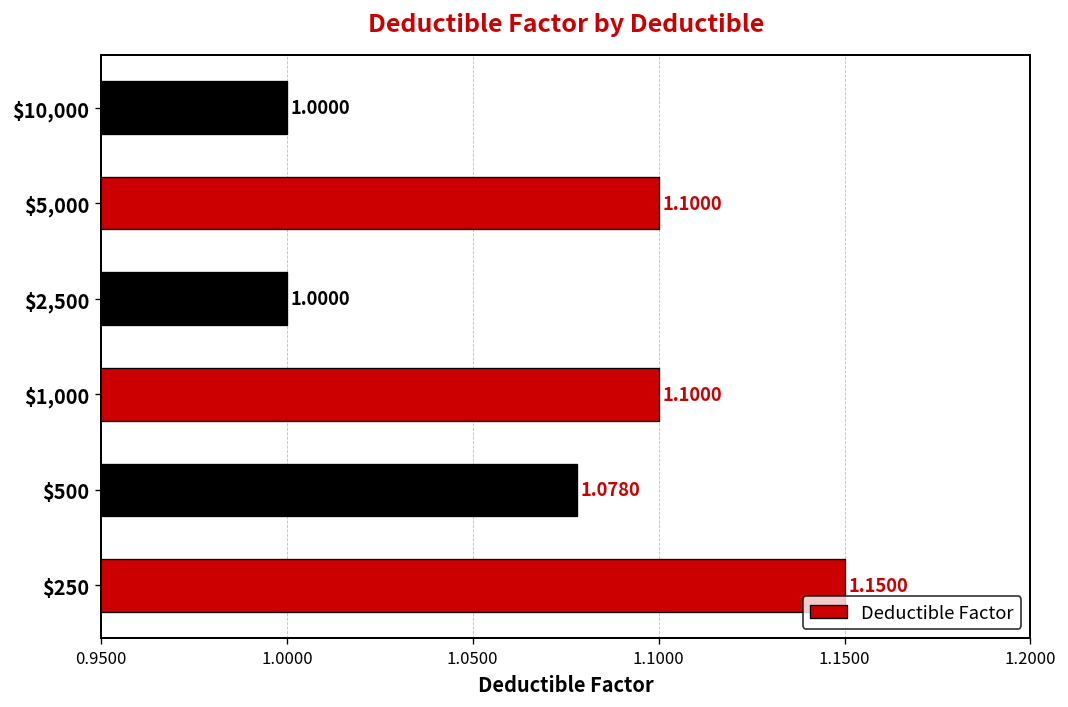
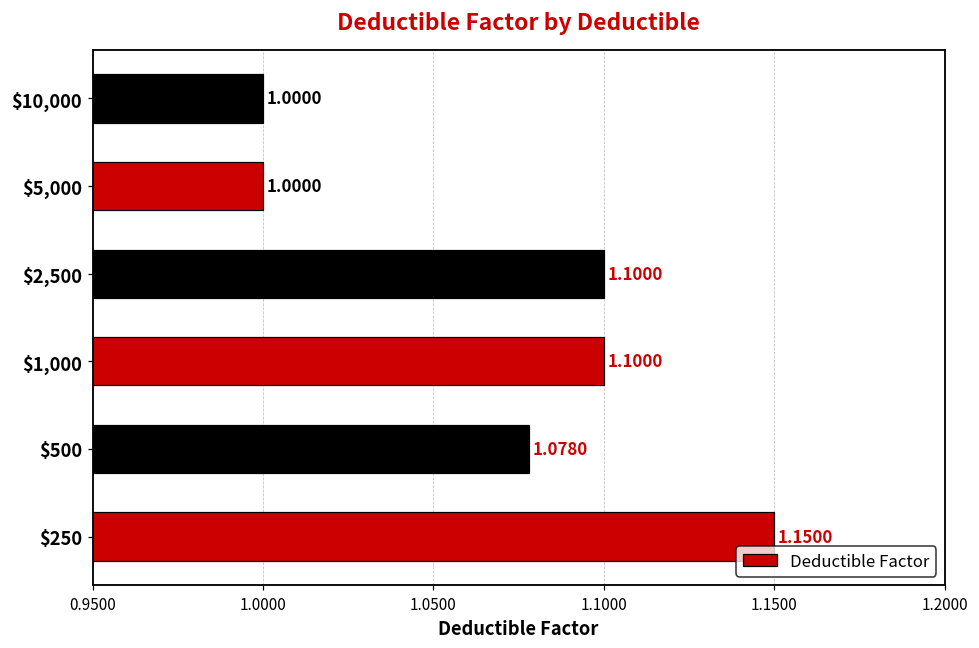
  {
    "$10,000": 1.0000,
-   "$5,000": 1.1000,
-   "$2,500": 1.0000,
+   "$5,000": 1.0000,
+   "$2,500": 1.1000,
    "$1,000": 1.1000,
    "$500": 1.0780
  }
